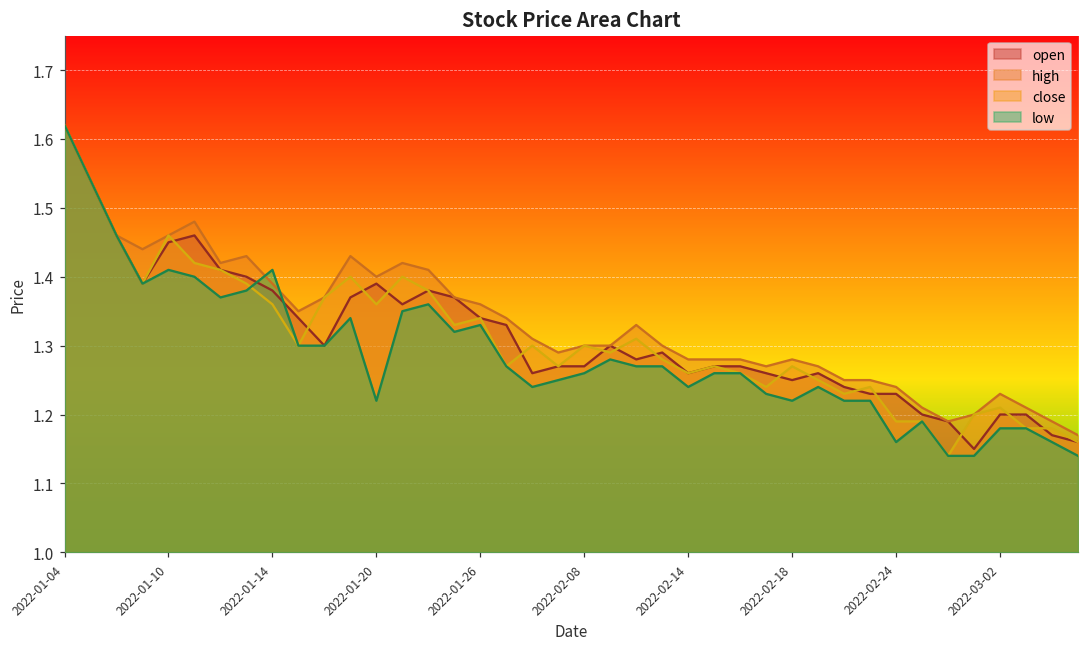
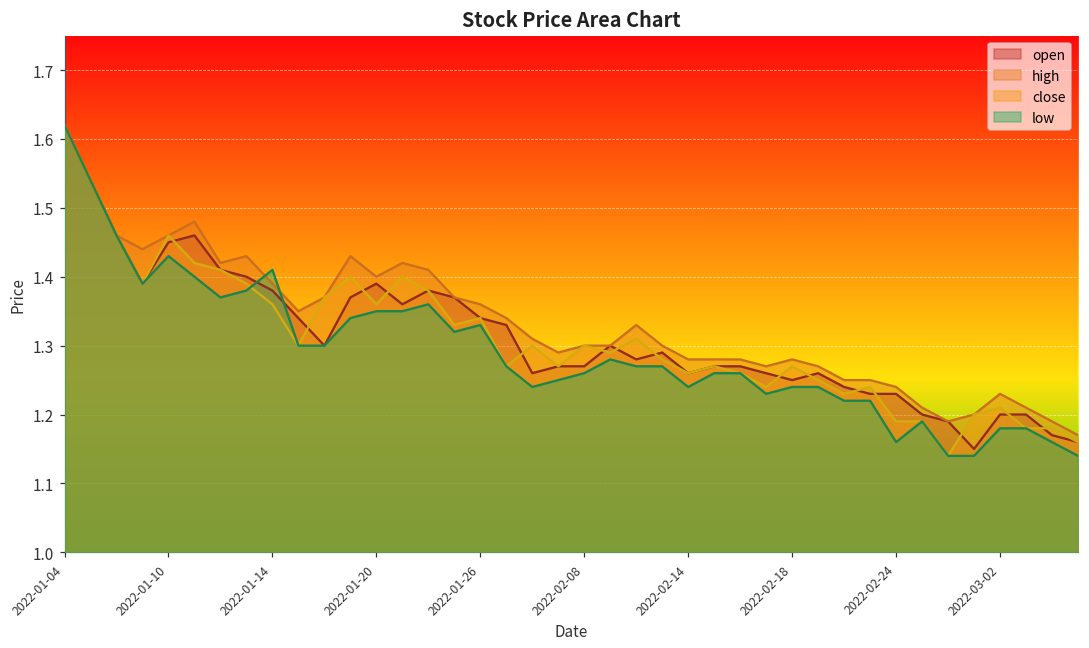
  {
    "low": {
-     "2022-01-10": 1.41,
+     "2022-01-10": 1.43,
      "2022-01-14": 1.41,
-     "2022-01-20": 1.22,
+     "2022-01-20": 1.35,
      "2022-01-26": 1.33,
      "2022-02-08": 1.26,
      "2022-02-14": 1.24,
-     "2022-02-18": 1.22,
+     "2022-02-18": 1.24,
      "2022-02-24": 1.16,
      "2022-03-02": 1.18
    }
  }
